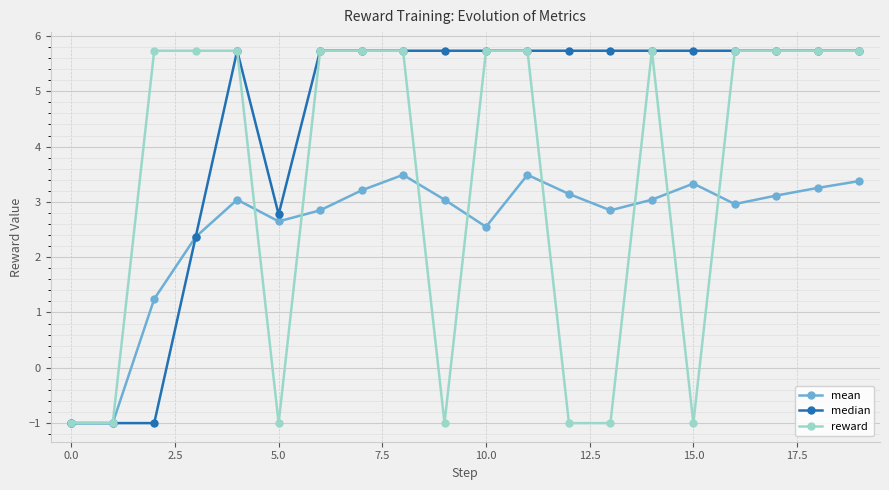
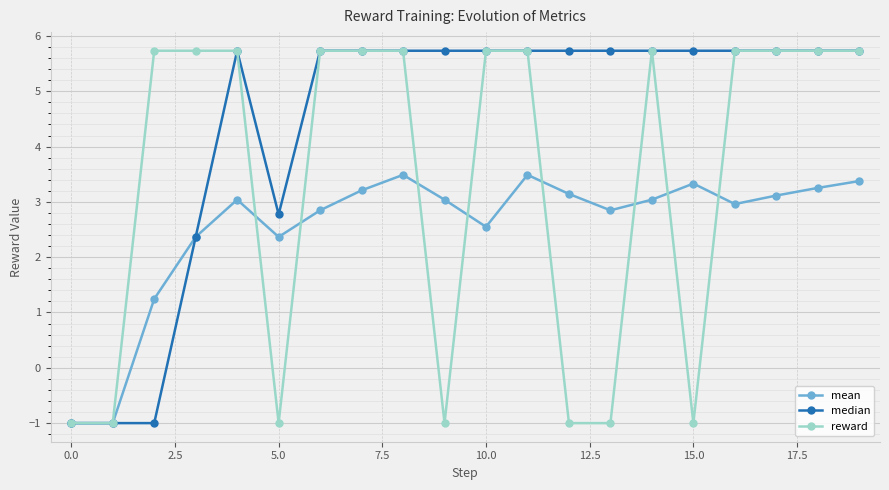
  {
    "mean": {
-     "5.0": 2.6,
+     "5.0": 2.4,
      "10.0": 2.5,
      "15.0": 3.3
    },
    "median": {
      "5.0": 2.8,
      "15.0": 5.7
    },
    "reward": {
      "5.0": -1.0,
      "15.0": -1.0
    }
  }
